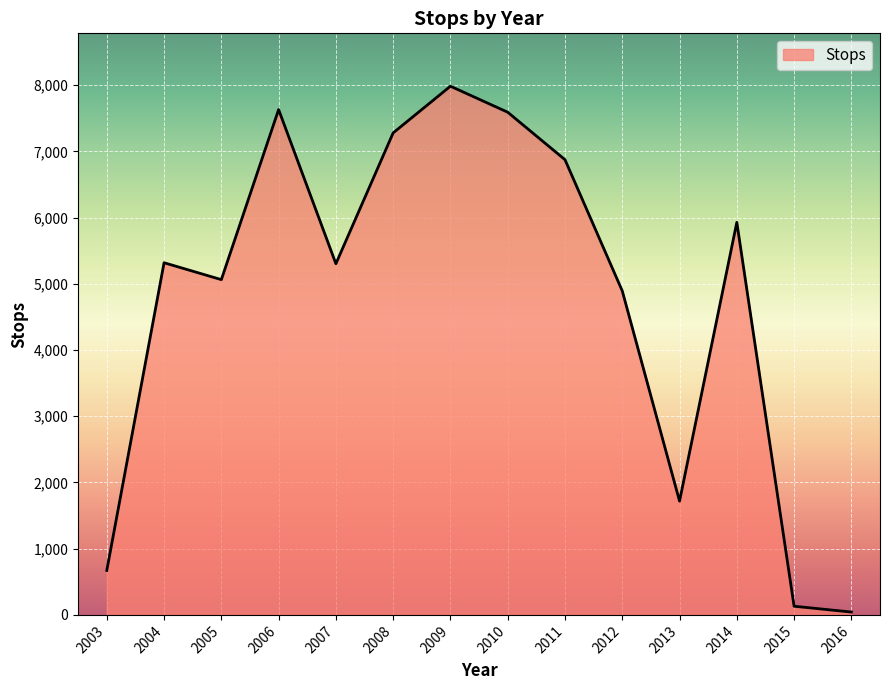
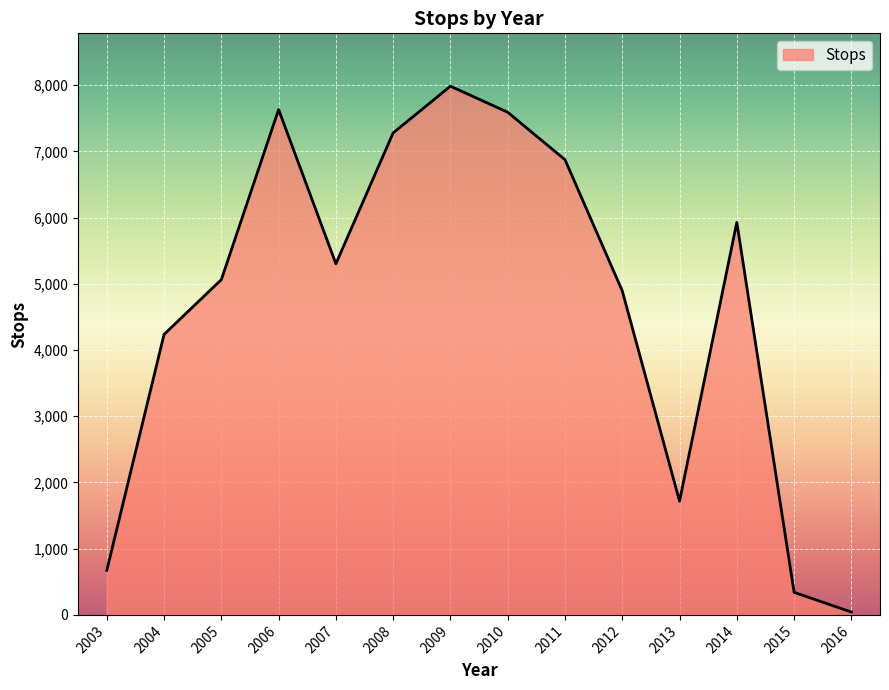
  {
    "2003": "700",
-   "2004": "5,300",
+   "2004": "4,200",
    "2005": "5,100",
    "2006": "7,600",
    "2007": "5,300",
    "2008": "7,300",
    "2009": "8,000",
    "2010": "7,600",
    "2011": "6,900",
    "2012": "4,900",
    "2013": "1,700",
    "2014": "5,900",
-   "2015": "100",
+   "2015": "300",
    "2016": "0"
  }
